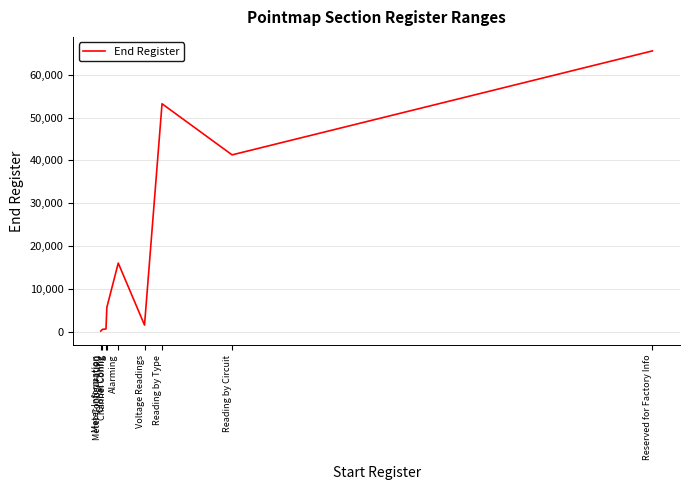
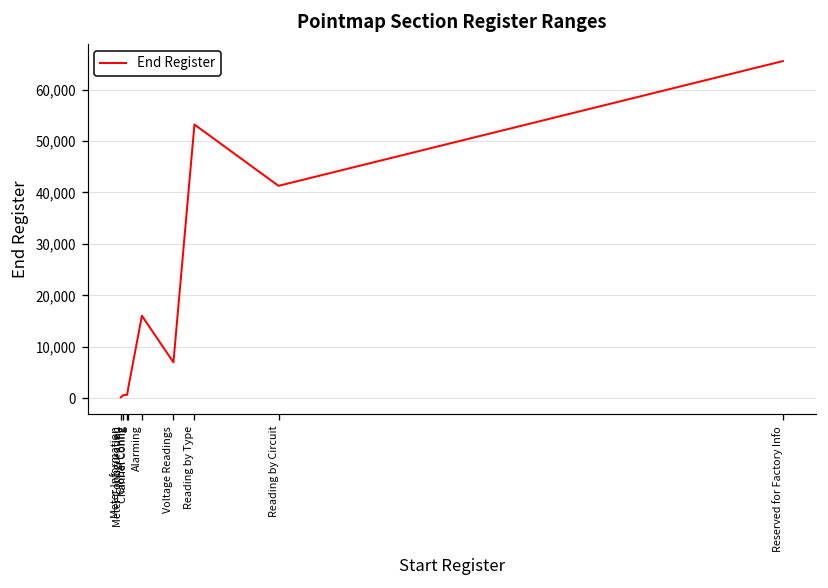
  {
    "Meter Information": "0",
    "Meter Configuration": "1,000",
    "Global Config": "1,000",
-   "Channel Config": "6,000",
+   "Channel Config": "2,000",
    "Alarming": "16,000",
-   "Voltage Readings": "2,000",
+   "Voltage Readings": "7,000",
    "Reading by Type": "53,000",
    "Reading by Circuit": "41,000",
    "Reserved for Factory Info": "66,000"
  }
